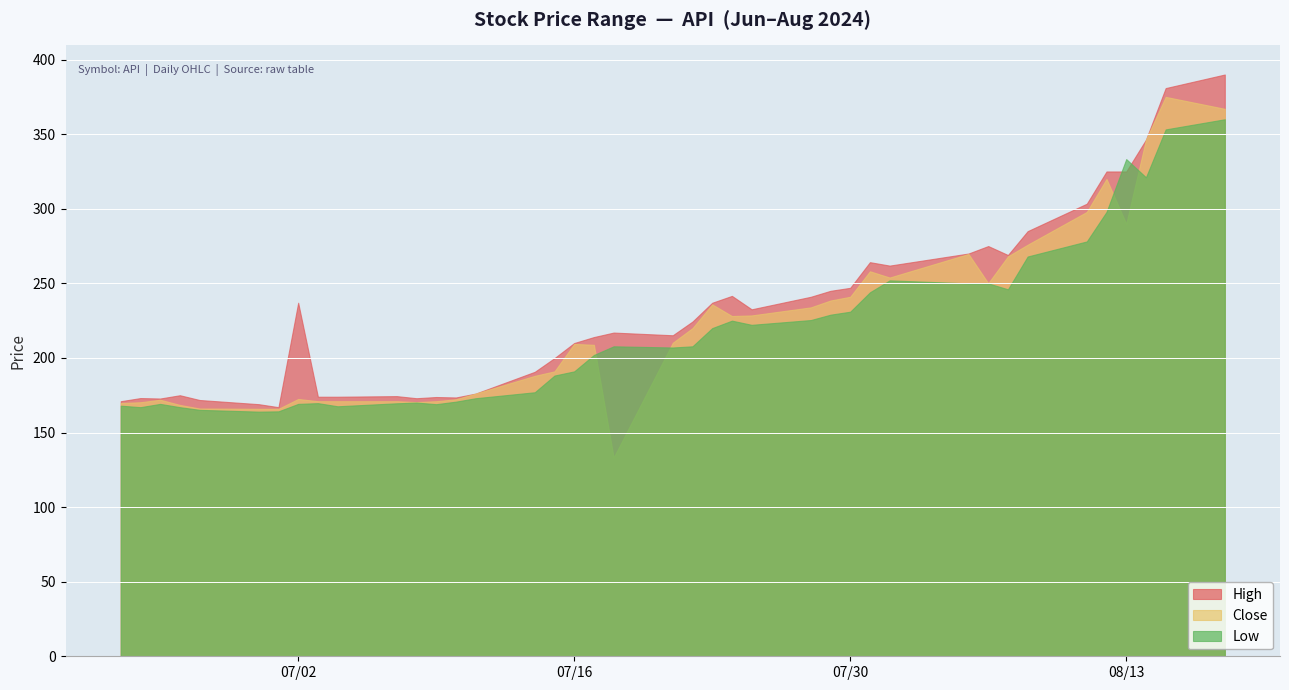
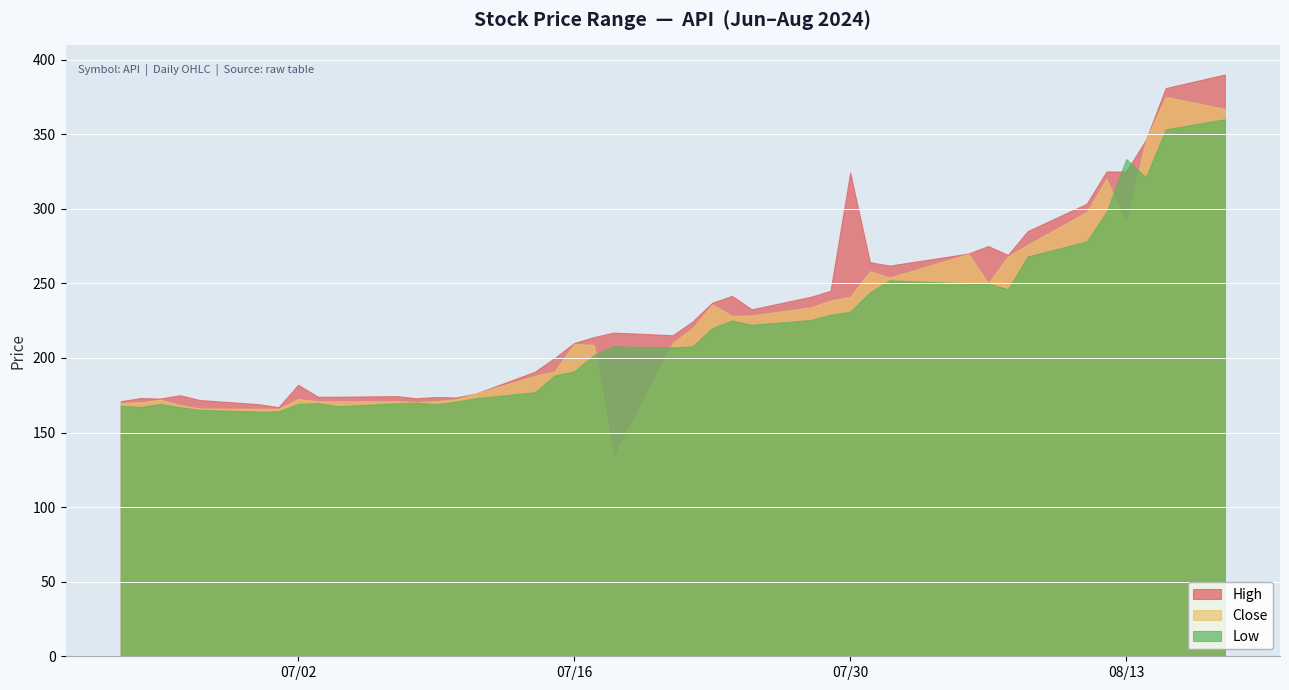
  {
    "High": {
-     "07/02": 237,
-     "07/30": 247,
+     "07/02": 182,
+     "07/30": 324,
      "08/13": 325
    },
    "Close": {
      "07/02": 173,
      "07/30": 241,
      "08/13": 290
    },
    "Low": {
      "07/02": 169,
      "07/16": 191,
      "07/30": 231,
      "08/13": 333
    }
  }
